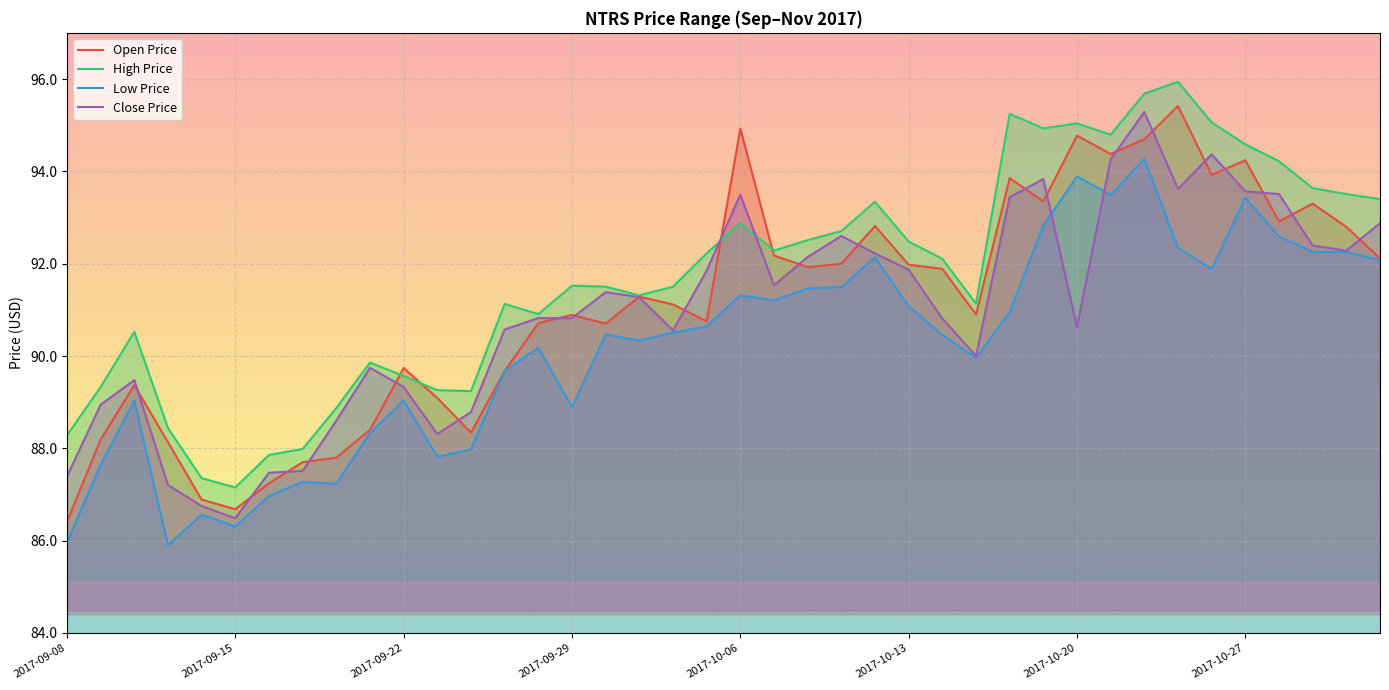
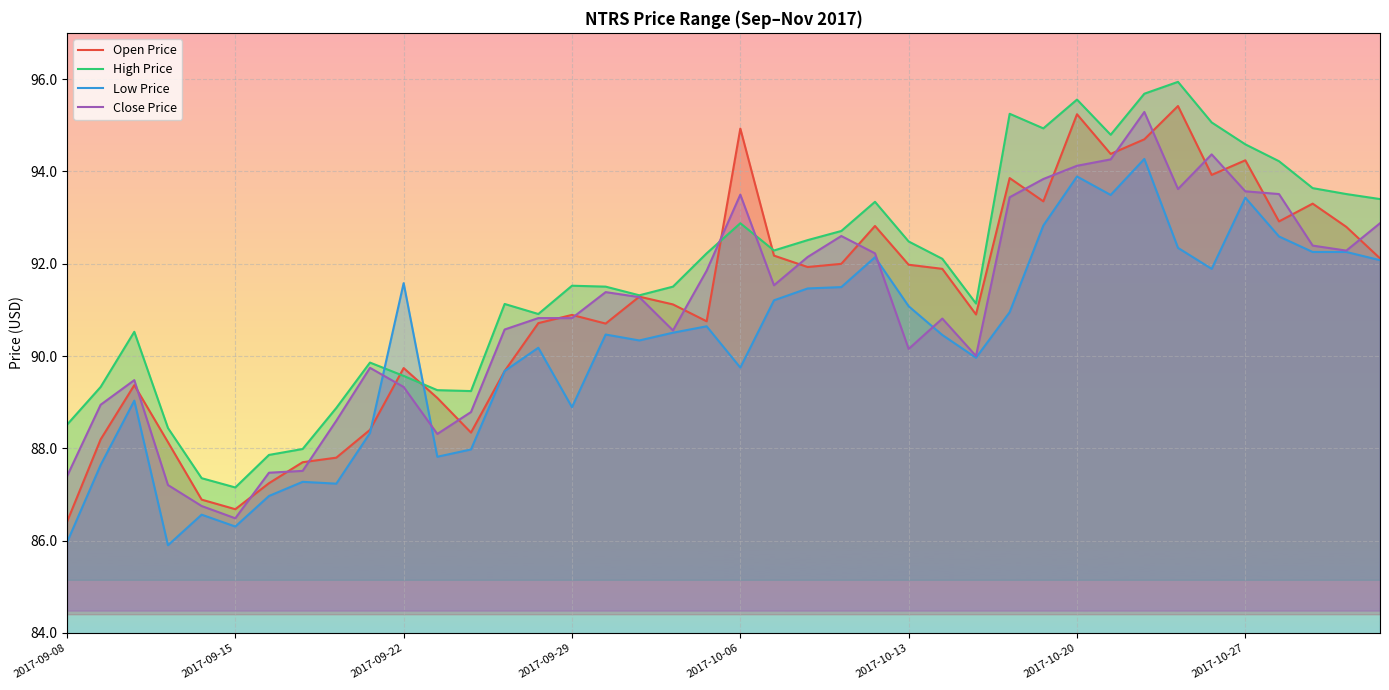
  {
    "Open Price": {
      "2017-09-08": 86.4,
      "2017-09-15": 86.7,
      "2017-09-22": 89.7,
      "2017-09-29": 90.9,
      "2017-10-06": 94.9,
      "2017-10-13": 92.0,
-     "2017-10-20": 94.8,
+     "2017-10-20": 95.2,
      "2017-10-27": 94.2
    },
    "High Price": {
-     "2017-09-08": 88.3,
+     "2017-09-08": 88.5,
      "2017-09-15": 87.2,
      "2017-09-22": 89.6,
      "2017-09-29": 91.5,
      "2017-10-06": 92.9,
      "2017-10-13": 92.5,
-     "2017-10-20": 95.0,
+     "2017-10-20": 95.6,
      "2017-10-27": 94.6
    },
    "Low Price": {
      "2017-09-08": 86.0,
      "2017-09-15": 86.3,
-     "2017-09-22": 89.0,
+     "2017-09-22": 91.6,
      "2017-09-29": 88.9,
-     "2017-10-06": 91.3,
+     "2017-10-06": 89.7,
      "2017-10-13": 91.1,
      "2017-10-20": 93.9,
      "2017-10-27": 93.4
    },
    "Close Price": {
      "2017-09-08": 87.4,
      "2017-09-15": 86.5,
      "2017-09-22": 89.3,
      "2017-09-29": 90.8,
      "2017-10-06": 93.5,
-     "2017-10-13": 91.9,
-     "2017-10-20": 90.6,
+     "2017-10-13": 90.2,
+     "2017-10-20": 94.1,
      "2017-10-27": 93.6
    }
  }
